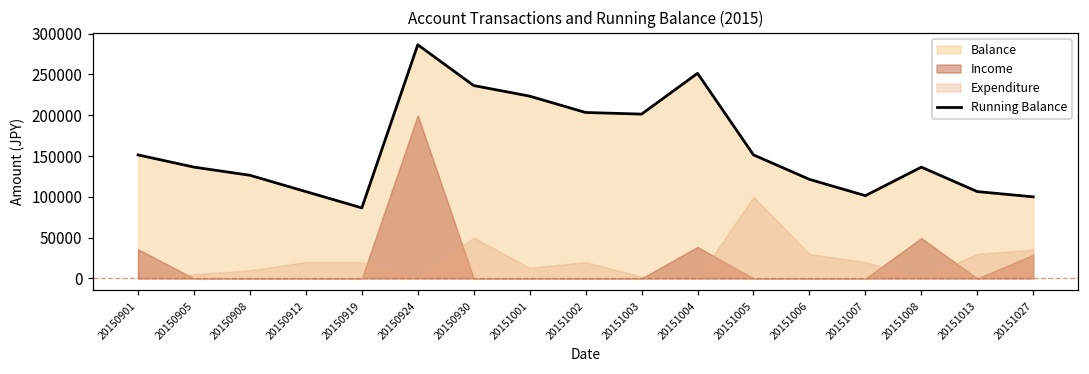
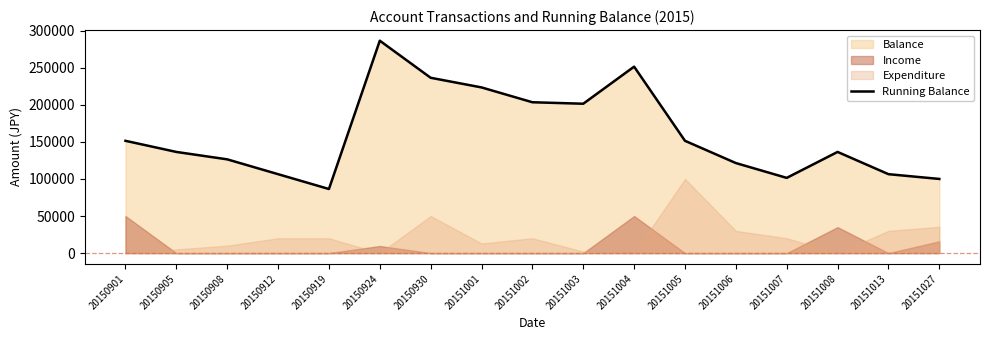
  {
    "Income": {
-     "20150901": 40000,
+     "20150901": 50000,
      "20150905": 0,
      "20150908": 0,
      "20150912": 0,
      "20150919": 0,
-     "20150924": 200000,
+     "20150924": 10000,
      "20150930": 0,
      "20151001": 0,
      "20151002": 0,
-     "20151004": 40000,
+     "20151004": 50000,
      "20151005": 0,
      "20151006": 0,
      "20151007": 0,
-     "20151008": 50000,
+     "20151008": 40000,
      "20151013": 0,
-     "20151027": 30000
+     "20151027": 20000
    }
  }
